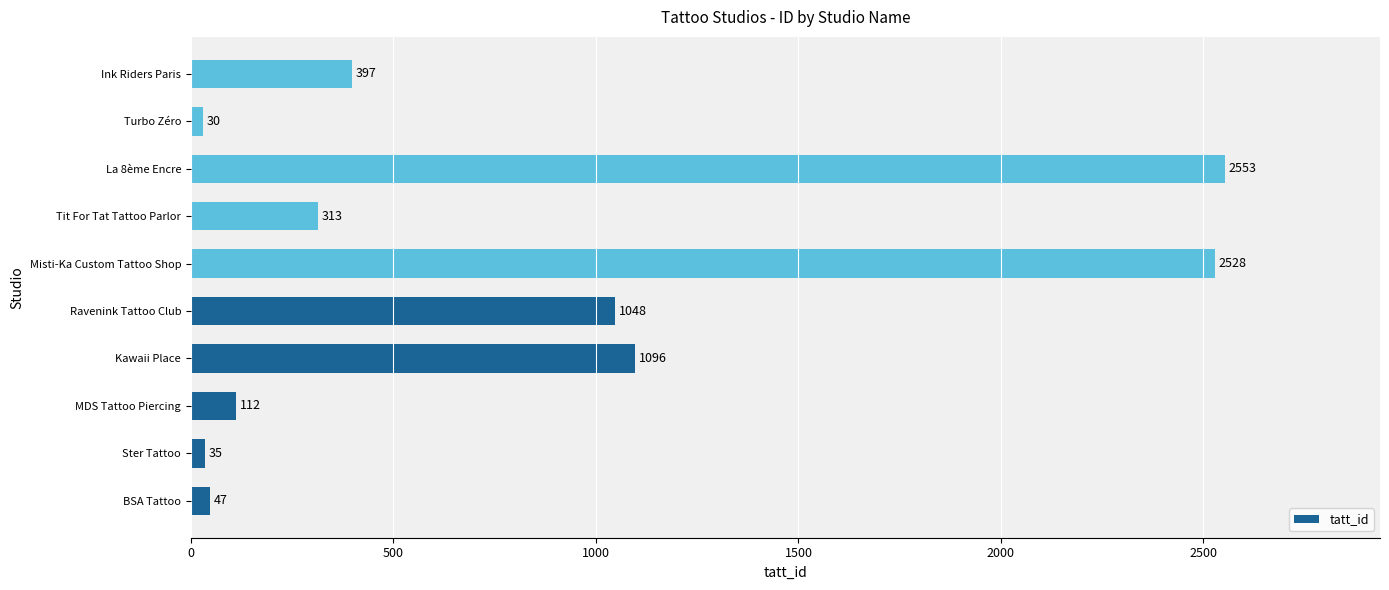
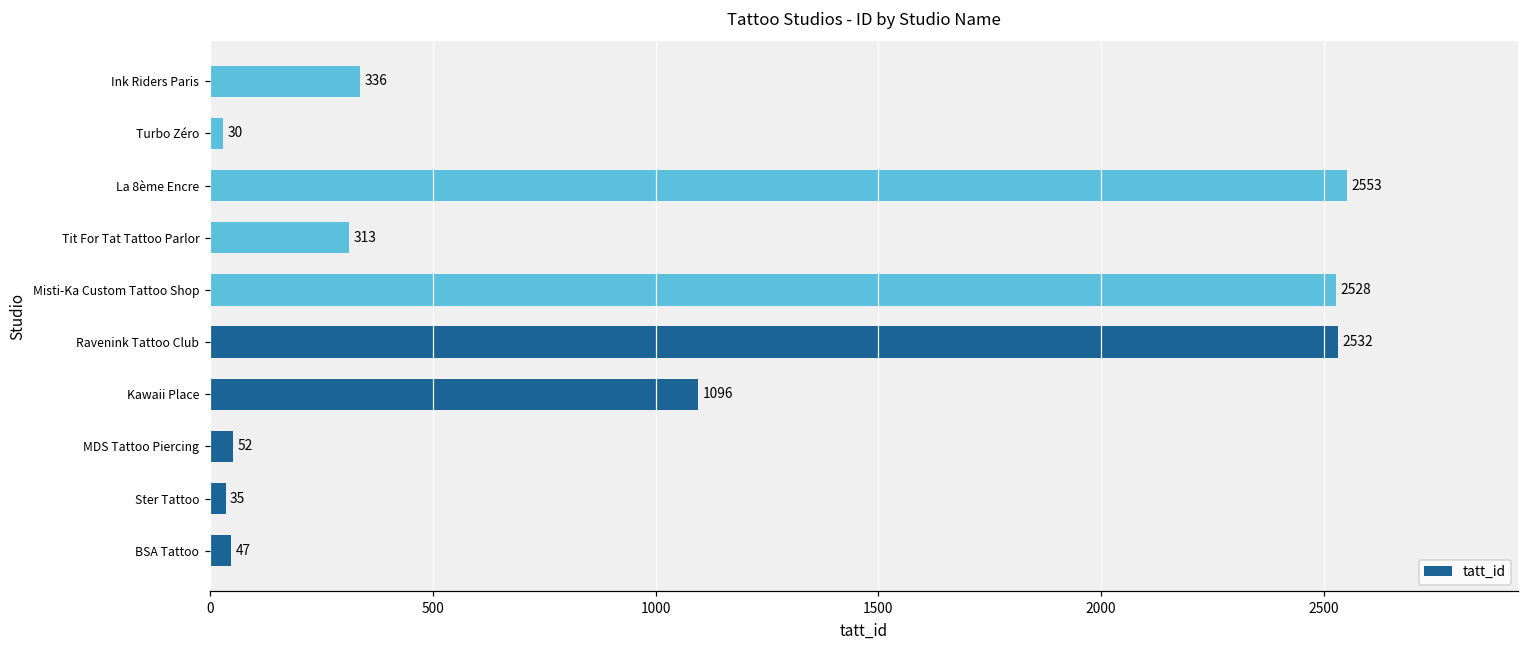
  {
-   "Ink Riders Paris": 397,
+   "Ink Riders Paris": 336,
    "Turbo Zéro": 30,
    "La 8ème Encre": 2553,
    "Tit For Tat Tattoo Parlor": 313,
    "Misti-Ka Custom Tattoo Shop": 2528,
-   "Ravenink Tattoo Club": 1048,
+   "Ravenink Tattoo Club": 2532,
    "Kawaii Place": 1096,
-   "MDS Tattoo Piercing": 112,
+   "MDS Tattoo Piercing": 52,
    "Ster Tattoo": 35,
    "BSA Tattoo": 47
  }
